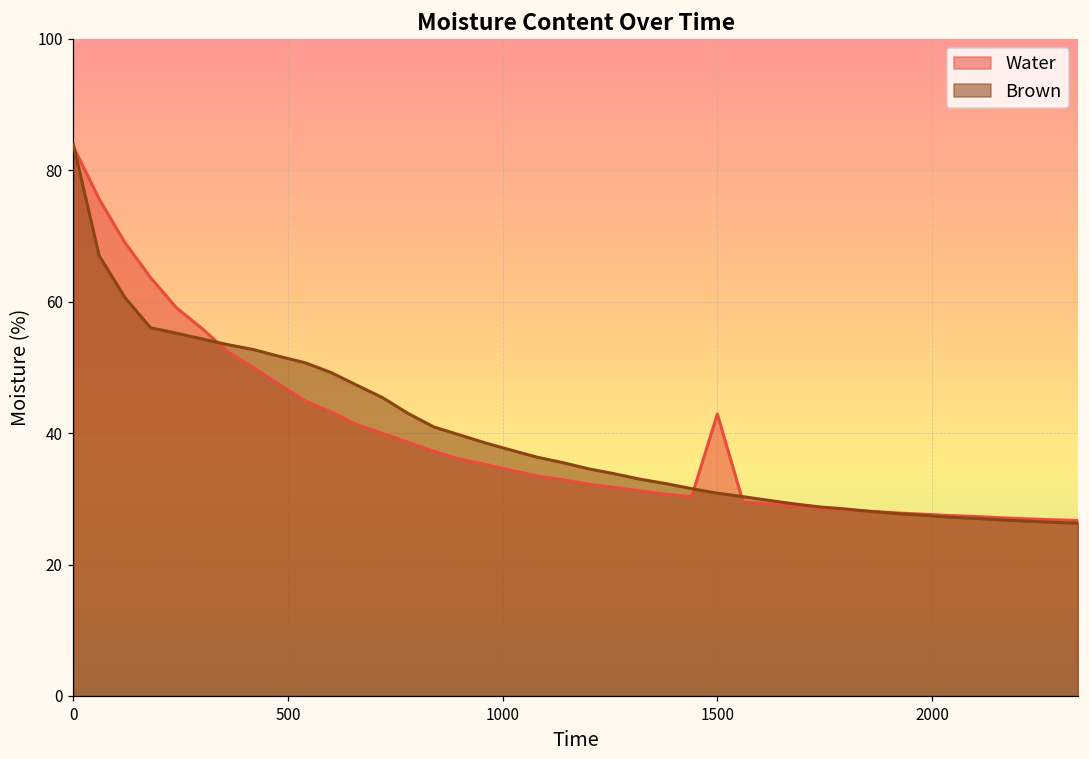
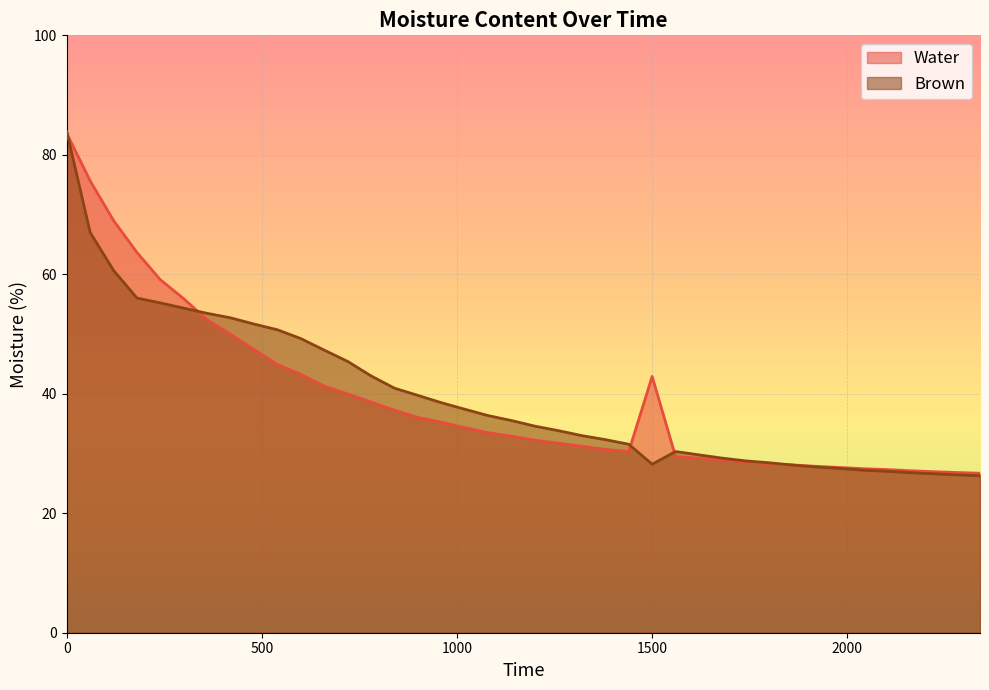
  {
    "Water": {
      "1500": 43
    },
    "Brown": {
-     "1500": 31
+     "1500": 28
    }
  }
